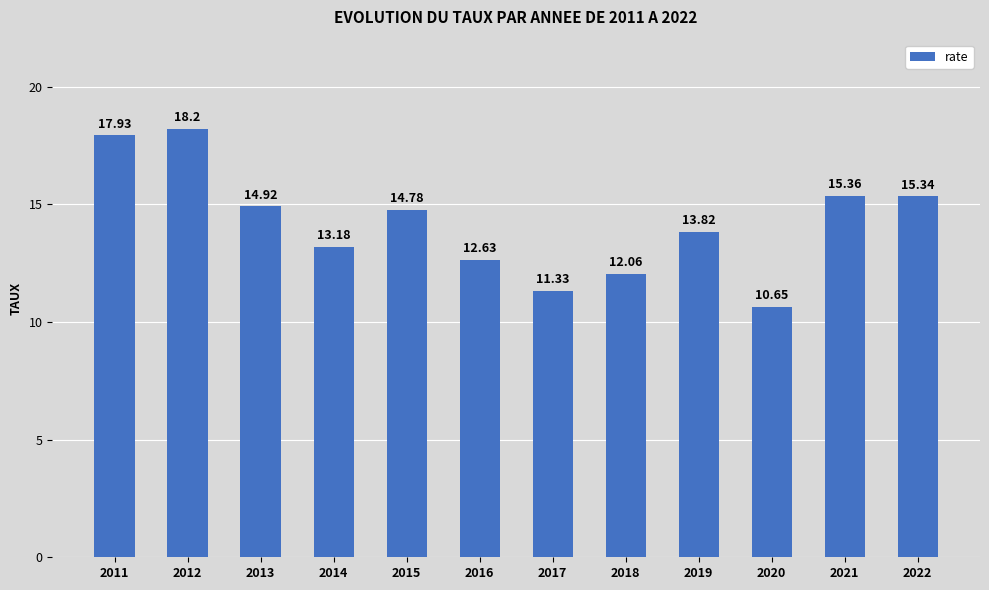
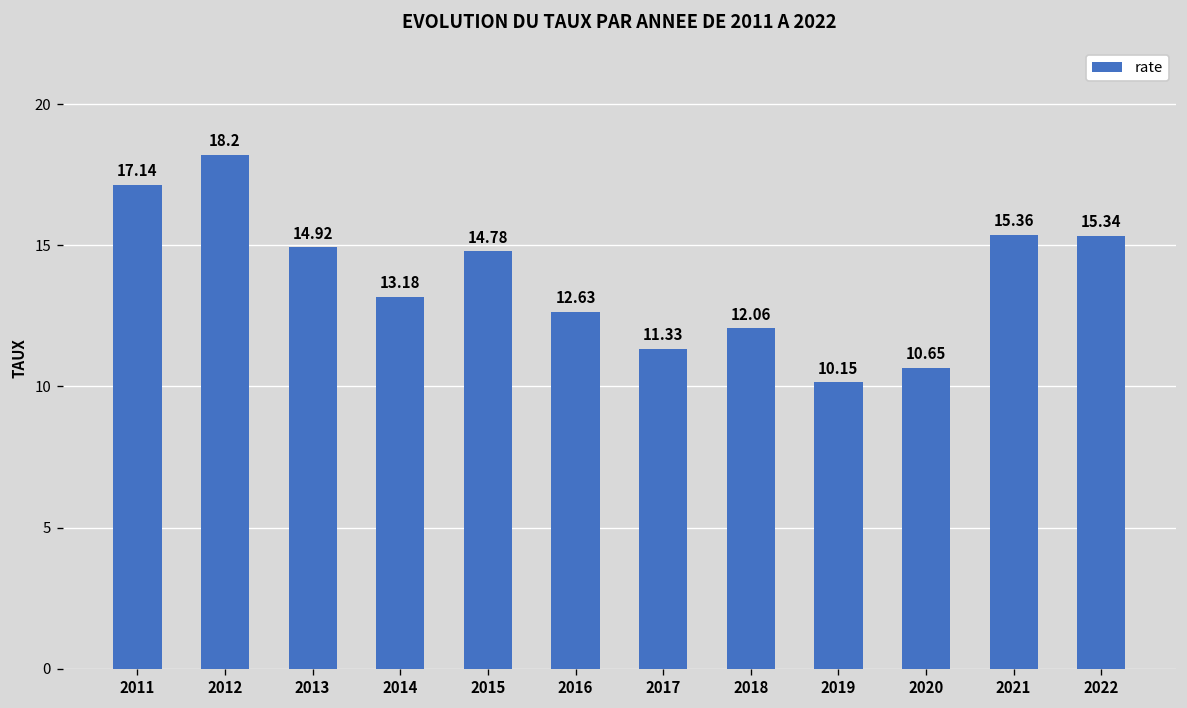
  {
-   "2011": 17.93,
+   "2011": 17.14,
    "2012": 18.2,
    "2013": 14.92,
    "2014": 13.18,
    "2015": 14.78,
    "2016": 12.63,
    "2017": 11.33,
    "2018": 12.06,
-   "2019": 13.82,
+   "2019": 10.15,
    "2020": 10.65,
    "2021": 15.36,
    "2022": 15.34
  }
